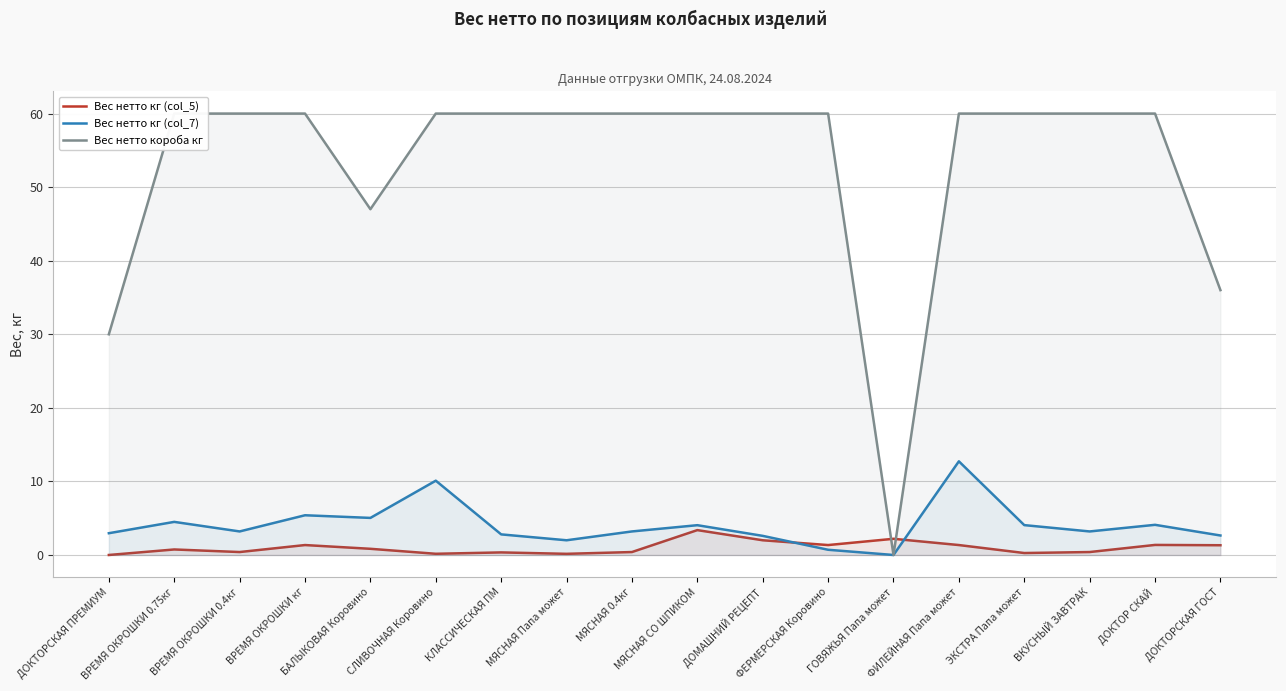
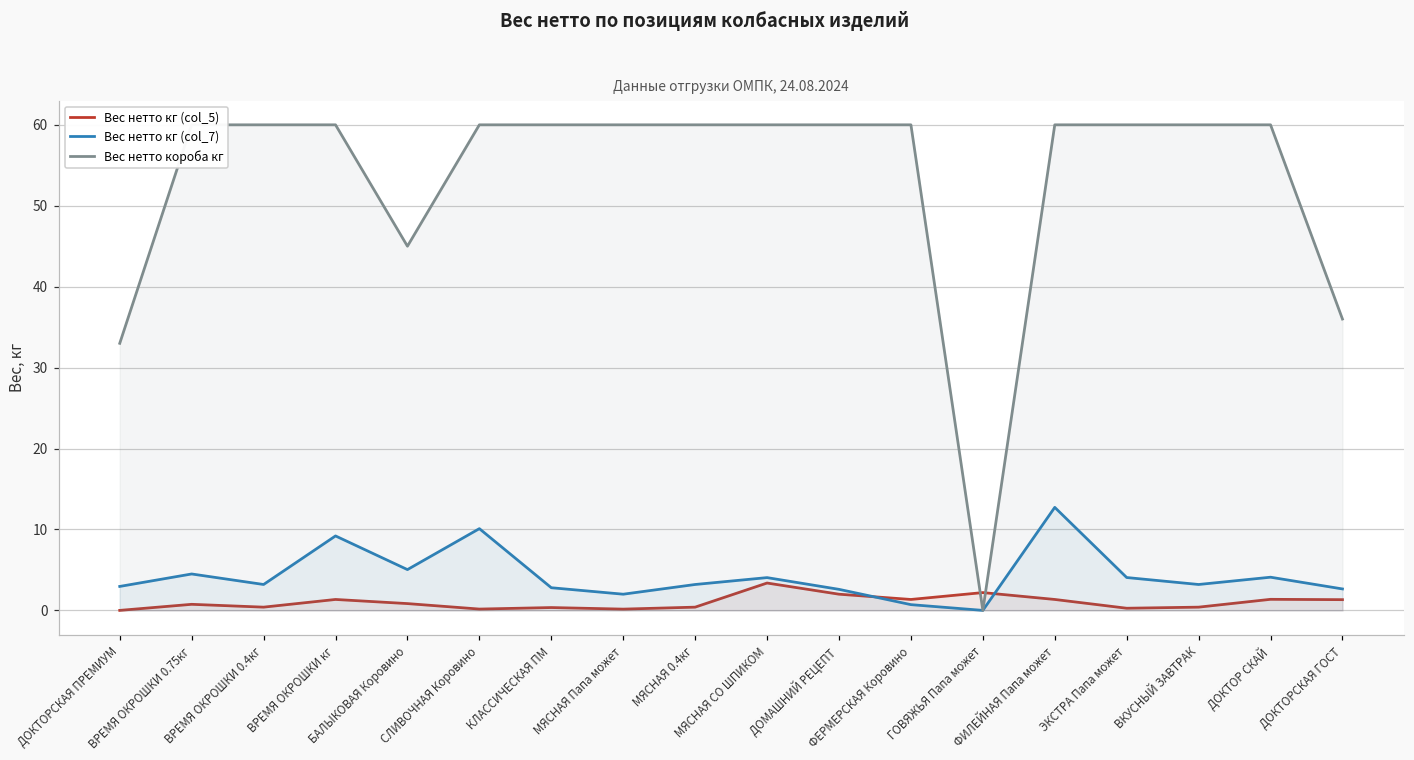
  {
    "Вес нетто кг (col_5)": {
      "ДОКТОРСКАЯ ПРЕМИУМ": 0,
      "ВРЕМЯ ОКРОШКИ 0.75кг": 1,
      "ВРЕМЯ ОКРОШКИ 0.4кг": 0,
      "ВРЕМЯ ОКРОШКИ кг": 1,
      "БАЛЫКОВАЯ Коровино": 1,
      "СЛИВОЧНАЯ Коровино": 0,
      "КЛАССИЧЕСКАЯ ПМ": 0,
      "МЯСНАЯ Папа может": 0,
      "МЯСНАЯ 0.4кг": 0,
      "МЯСНАЯ СО ШПИКОМ": 3,
      "ДОМАШНИЙ РЕЦЕПТ": 2,
      "ФЕРМЕРСКАЯ Коровино": 1,
      "ГОВЯЖЬЯ Папа может": 2,
      "ФИЛЕЙНАЯ Папа может": 1,
      "ЭКСТРА Папа может": 0,
      "ВКУСНЫЙ ЗАВТРАК": 0,
      "ДОКТОР СКАЙ": 1,
      "ДОКТОРСКАЯ ГОСТ": 1
    },
    "Вес нетто кг (col_7)": {
      "ДОКТОРСКАЯ ПРЕМИУМ": 3,
      "ВРЕМЯ ОКРОШКИ 0.75кг": 5,
      "ВРЕМЯ ОКРОШКИ 0.4кг": 3,
-     "ВРЕМЯ ОКРОШКИ кг": 5,
+     "ВРЕМЯ ОКРОШКИ кг": 9,
      "БАЛЫКОВАЯ Коровино": 5,
      "СЛИВОЧНАЯ Коровино": 10,
      "КЛАССИЧЕСКАЯ ПМ": 3,
      "МЯСНАЯ Папа может": 2,
      "МЯСНАЯ 0.4кг": 3,
      "МЯСНАЯ СО ШПИКОМ": 4,
      "ДОМАШНИЙ РЕЦЕПТ": 3,
      "ФЕРМЕРСКАЯ Коровино": 1,
      "ФИЛЕЙНАЯ Папа может": 13,
      "ЭКСТРА Папа может": 4,
      "ВКУСНЫЙ ЗАВТРАК": 3,
      "ДОКТОР СКАЙ": 4,
      "ДОКТОРСКАЯ ГОСТ": 3
    },
    "Вес нетто короба кг": {
-     "ДОКТОРСКАЯ ПРЕМИУМ": 30,
+     "ДОКТОРСКАЯ ПРЕМИУМ": 33,
      "ВРЕМЯ ОКРОШКИ 0.4кг": 60,
      "ВРЕМЯ ОКРОШКИ кг": 60,
-     "БАЛЫКОВАЯ Коровино": 47,
+     "БАЛЫКОВАЯ Коровино": 45,
      "СЛИВОЧНАЯ Коровино": 60,
      "КЛАССИЧЕСКАЯ ПМ": 60,
      "МЯСНАЯ Папа может": 60,
      "МЯСНАЯ 0.4кг": 60,
      "МЯСНАЯ СО ШПИКОМ": 60,
      "ДОМАШНИЙ РЕЦЕПТ": 60,
      "ФЕРМЕРСКАЯ Коровино": 60,
      "ФИЛЕЙНАЯ Папа может": 60,
      "ЭКСТРА Папа может": 60,
      "ВКУСНЫЙ ЗАВТРАК": 60,
      "ДОКТОР СКАЙ": 60,
      "ДОКТОРСКАЯ ГОСТ": 36
    }
  }
